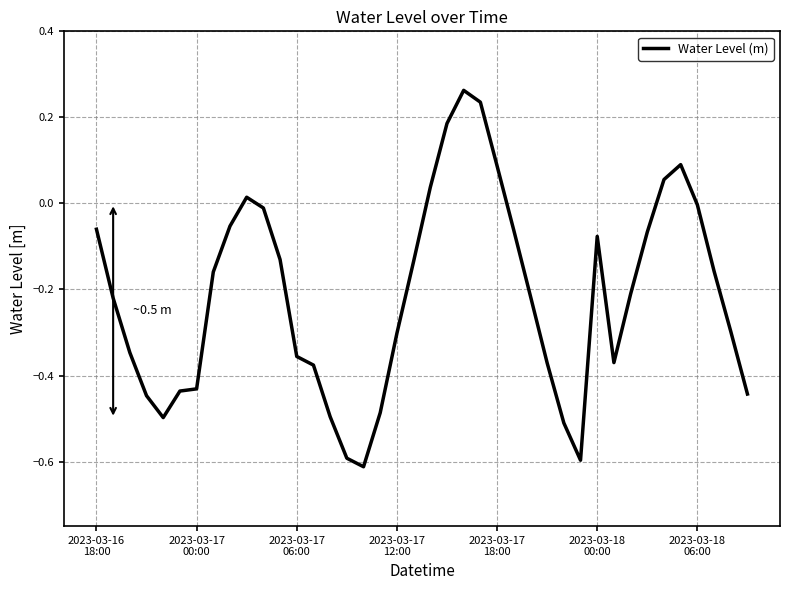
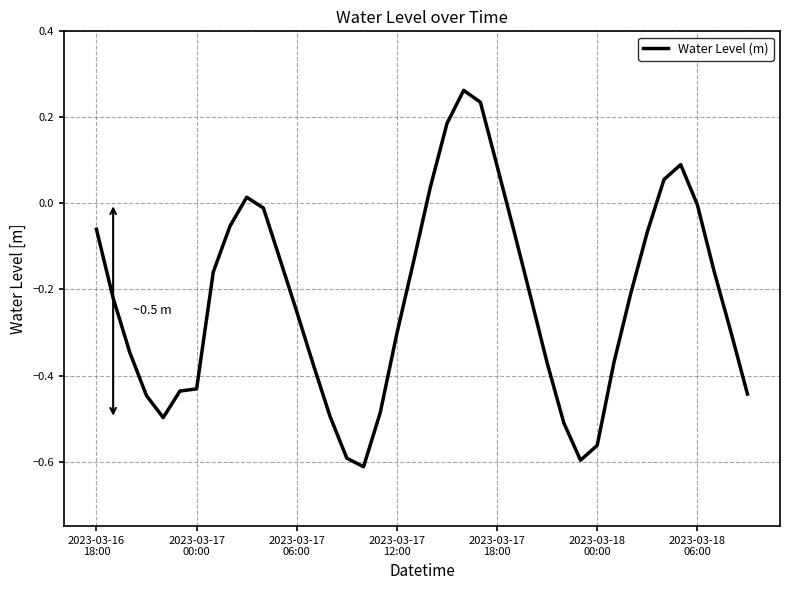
  {
    "2023-03-16 18:00": -0.06,
    "2023-03-17 00:00": -0.43,
-   "2023-03-17 06:00": -0.36,
+   "2023-03-17 06:00": -0.25,
    "2023-03-17 12:00": -0.30,
    "2023-03-17 18:00": 0.09,
-   "2023-03-18 00:00": -0.08,
+   "2023-03-18 00:00": -0.56,
    "2023-03-18 06:00": 0.00
  }
